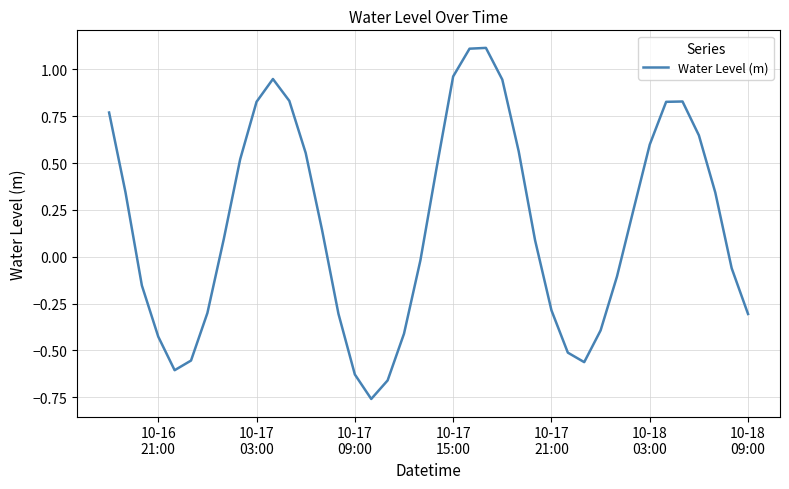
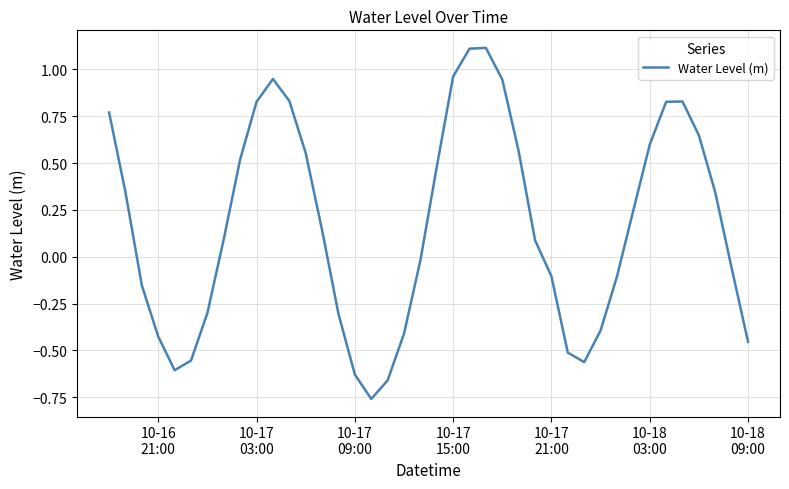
  {
    "10-16 21:00": -0.43,
    "10-17 03:00": 0.83,
    "10-17 09:00": -0.63,
    "10-17 15:00": 0.96,
-   "10-17 21:00": -0.29,
+   "10-17 21:00": -0.10,
    "10-18 03:00": 0.60,
-   "10-18 09:00": -0.31
+   "10-18 09:00": -0.45
  }
